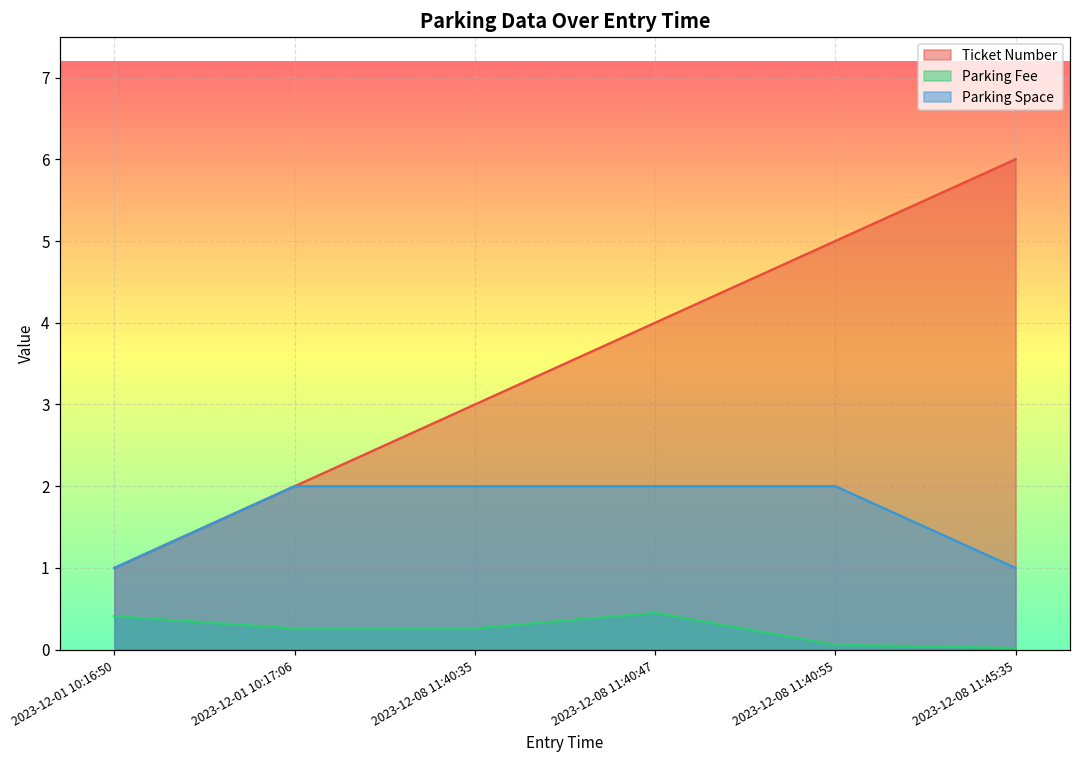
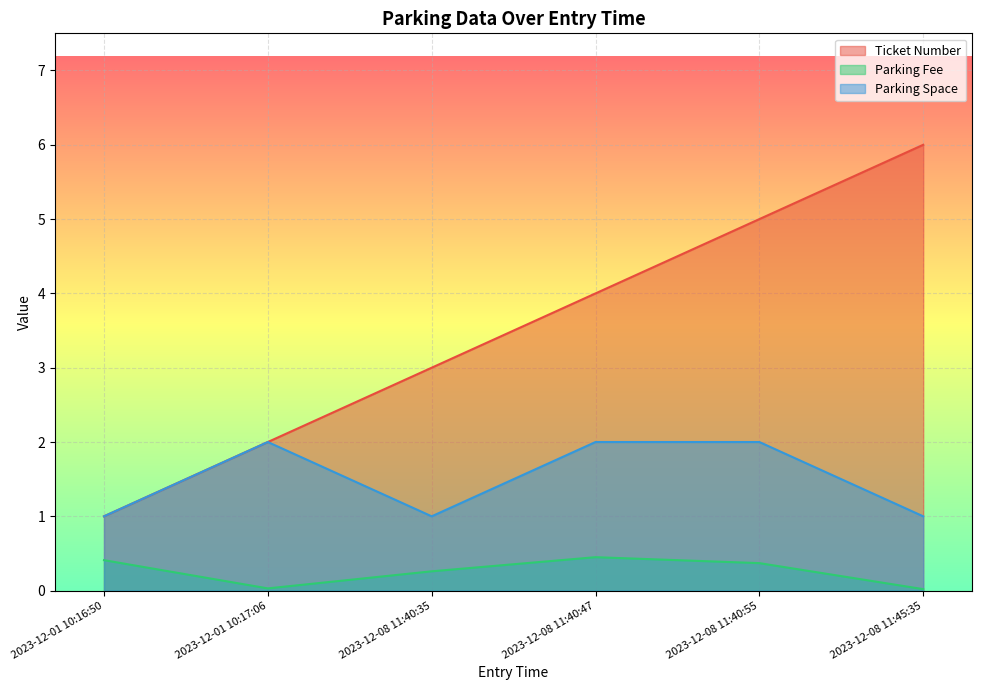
  {
    "Ticket Number": {
      "2023-12-08 11:40:35": 3.0,
      "2023-12-08 11:40:47": 4.0,
      "2023-12-08 11:40:55": 5.0,
      "2023-12-08 11:45:35": 6.0
    },
    "Parking Fee": {
      "2023-12-01 10:16:50": 0.4,
-     "2023-12-01 10:17:06": 0.3,
+     "2023-12-01 10:17:06": 0.0,
      "2023-12-08 11:40:35": 0.3,
      "2023-12-08 11:40:47": 0.5,
-     "2023-12-08 11:40:55": 0.1,
+     "2023-12-08 11:40:55": 0.4,
      "2023-12-08 11:45:35": 0.0
    },
    "Parking Space": {
-     "2023-12-08 11:40:35": 2,
+     "2023-12-08 11:40:35": 1,
      "2023-12-08 11:40:47": 2,
      "2023-12-08 11:40:55": 2,
      "2023-12-08 11:45:35": 1
    }
  }
